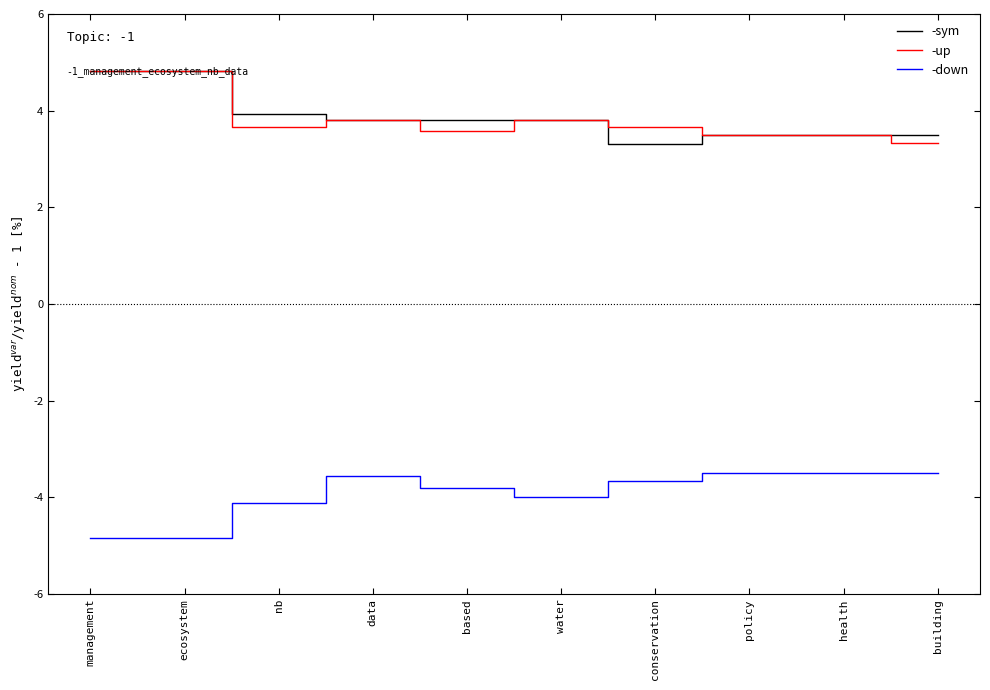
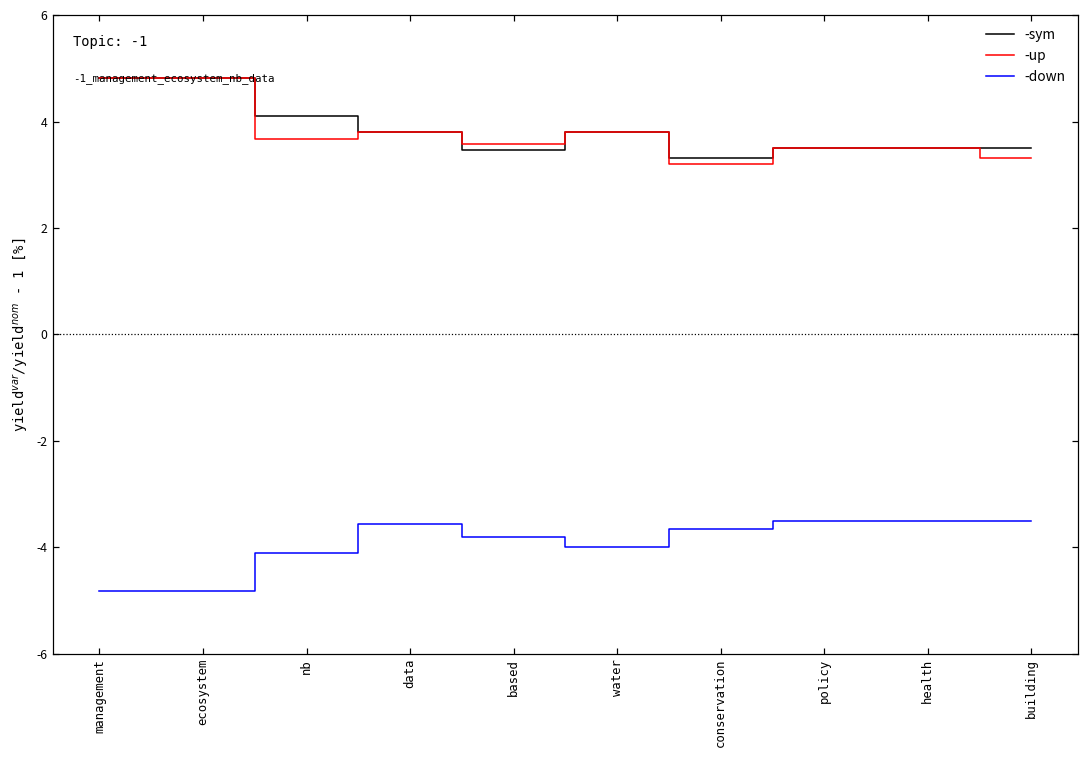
  {
    "-sym": {
-     "nb": 3.9,
-     "based": 3.8,
+     "nb": 4.1,
+     "based": 3.5,
      "conservation": 3.3,
      "building": 3.5
    },
    "-up": {
      "nb": 3.7,
      "based": 3.6,
-     "conservation": 3.7,
+     "conservation": 3.2,
      "building": 3.3
    },
    "-down": {
      "management": -4.8,
      "ecosystem": -4.8,
      "nb": -4.1,
      "data": -3.6,
      "based": -3.8,
      "water": -4.0,
      "conservation": -3.7,
      "policy": -3.5,
      "health": -3.5,
      "building": -3.5
    }
  }
